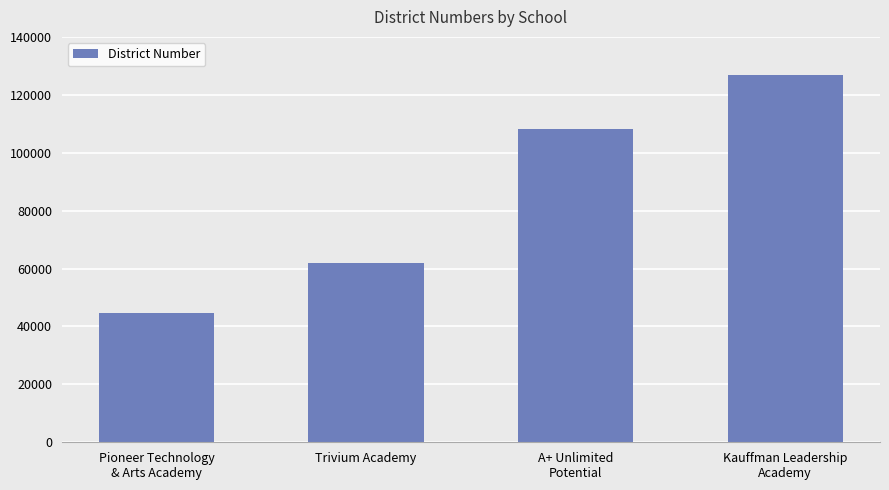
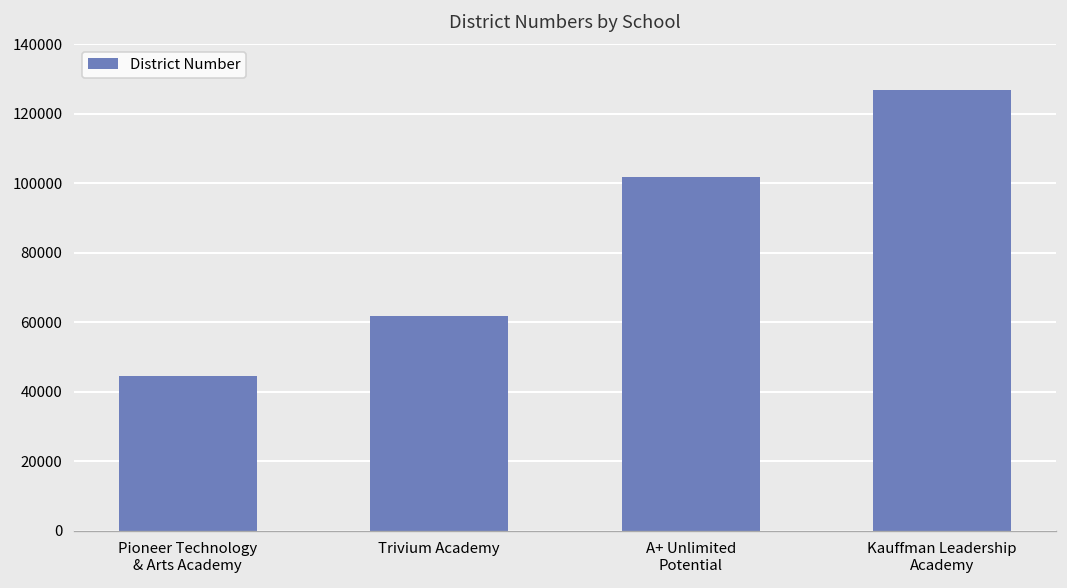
  {
    "Pioneer Technology & Arts Academy": 45000,
    "Trivium Academy": 62000,
-   "A+ Unlimited Potential": 108000,
+   "A+ Unlimited Potential": 102000,
    "Kauffman Leadership Academy": 127000
  }
